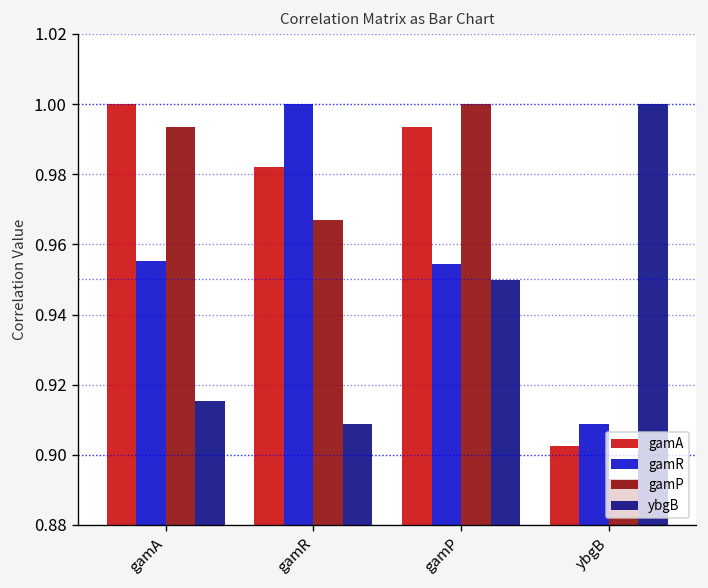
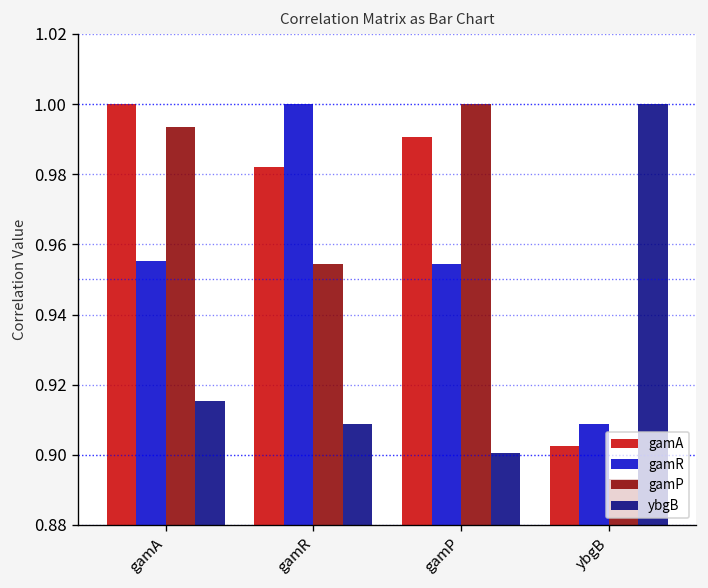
  {
    "gamA": {
      "gamA": 1.000,
      "gamR": 0.982,
-     "gamP": 0.993,
+     "gamP": 0.991,
      "ybgB": 0.903
    },
    "gamR": {
      "gamA": 0.955,
      "gamR": 1.000,
      "gamP": 0.954,
      "ybgB": 0.909
    },
    "gamP": {
      "gamA": 0.993,
-     "gamR": 0.967,
+     "gamR": 0.954,
      "gamP": 1.000
    },
    "ybgB": {
      "gamA": 0.915,
      "gamR": 0.909,
-     "gamP": 0.950,
+     "gamP": 0.900,
      "ybgB": 1.000
    }
  }
